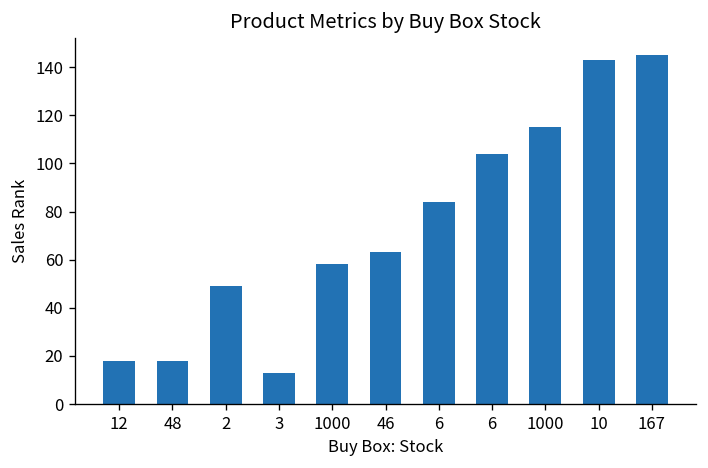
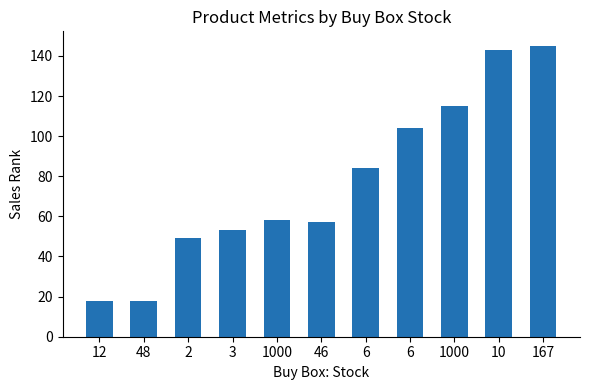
  {
    "12": 18,
    "48": 18,
    "2": 49,
-   "3": 13,
-   "46": 63,
+   "3": 53,
+   "46": 57,
    "10": 143,
    "167": 145
  }
